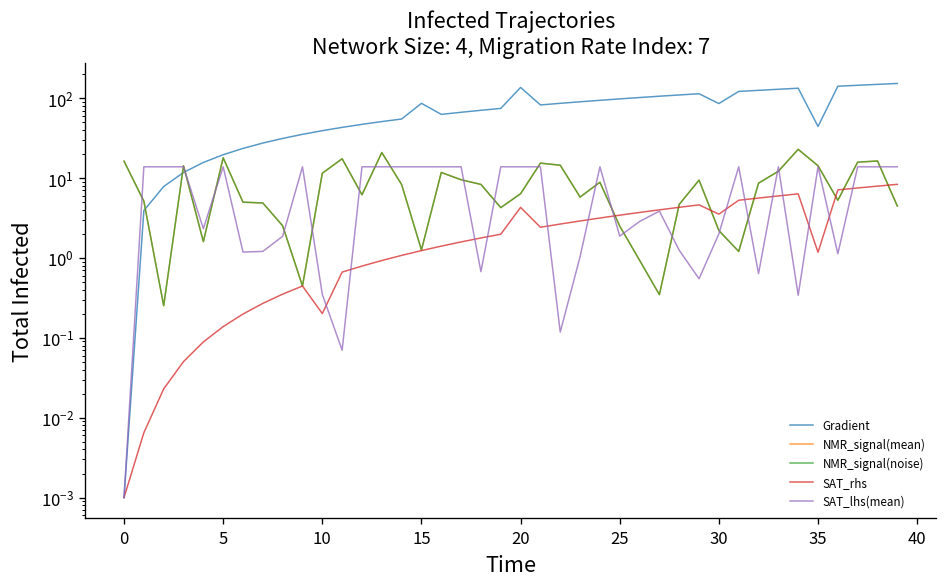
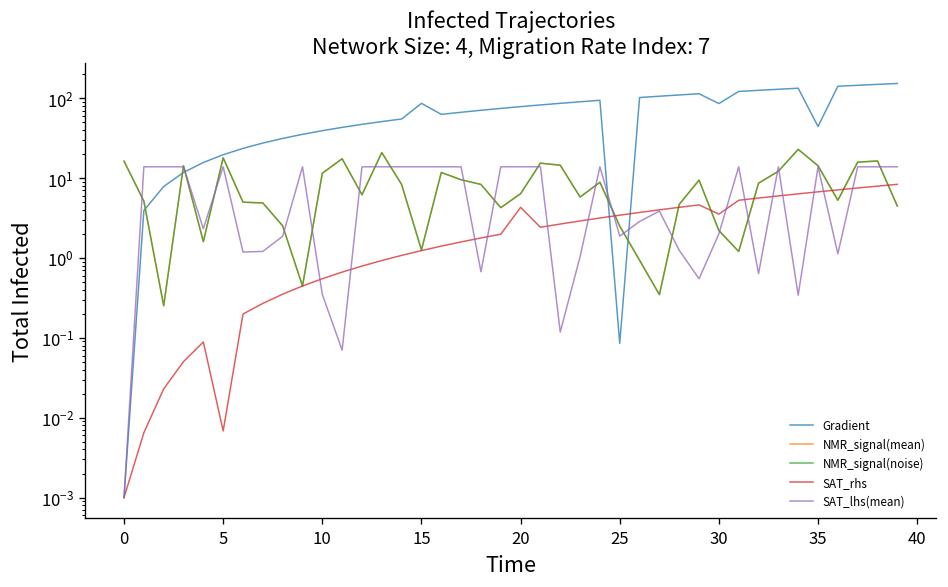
  {
    "Gradient": {
      "10": 40,
      "15": 90,
-     "20": 140,
-     "25": 100,
+     "20": 80,
+     "25": 0.09,
      "30": 90,
      "35": 40
    },
    "NMR_signal(noise)": {
      "0": 16,
      "10": 11,
      "20": 6,
      "25": 2.5,
      "30": 2.2
    },
    "SAT_rhs": {
-     "5": 0.14,
-     "10": 0.20,
+     "5": 0.007,
+     "10": 0.5,
      "20": 4,
      "25": 3,
      "30": 4,
-     "35": 1.2
+     "35": 7
    },
    "SAT_lhs(mean)": {
      "5": 14,
      "10": 0.3,
      "15": 14,
      "20": 14,
      "25": 1.9,
      "30": 2.0
    }
  }
